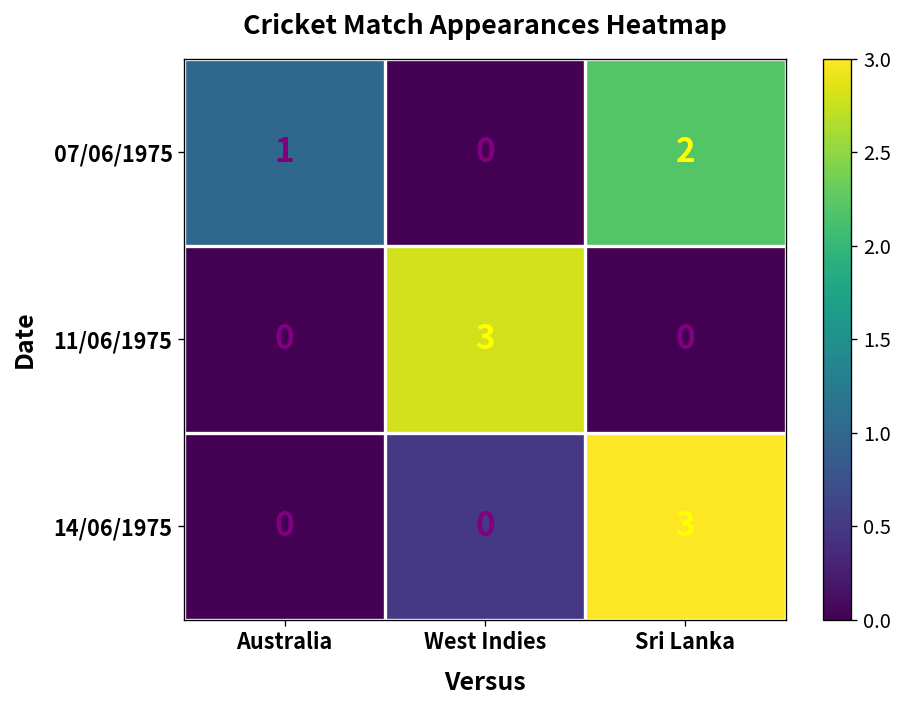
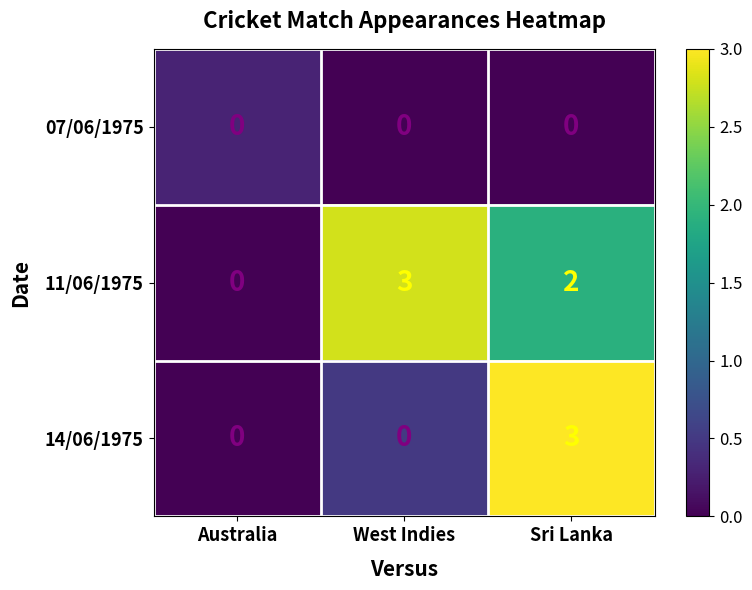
  {
    "07/06/1975": {
-     "Australia": 1,
+     "Australia": 0,
      "West Indies": 0,
-     "Sri Lanka": 2
+     "Sri Lanka": 0
    },
    "11/06/1975": {
      "Australia": 0,
-     "Sri Lanka": 0
+     "Sri Lanka": 2
    },
    "14/06/1975": {
      "Australia": 0,
      "West Indies": 0
    }
  }
